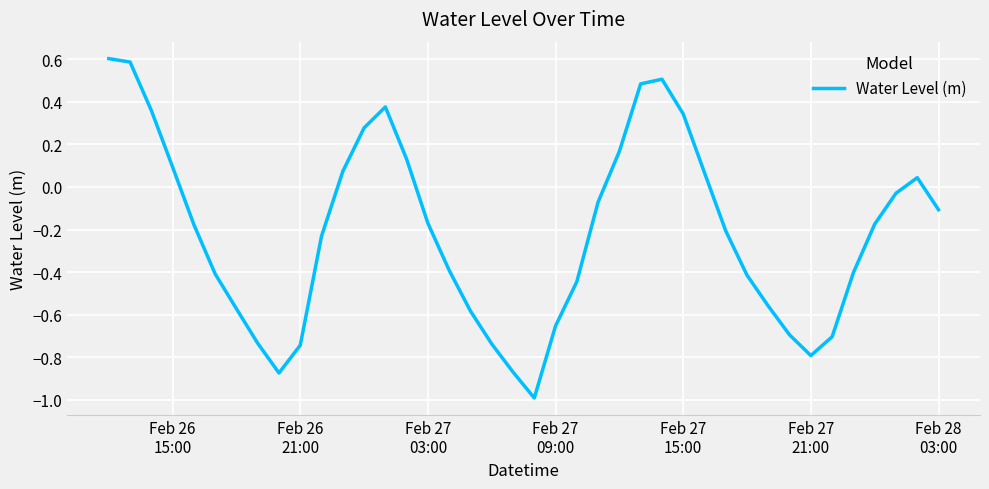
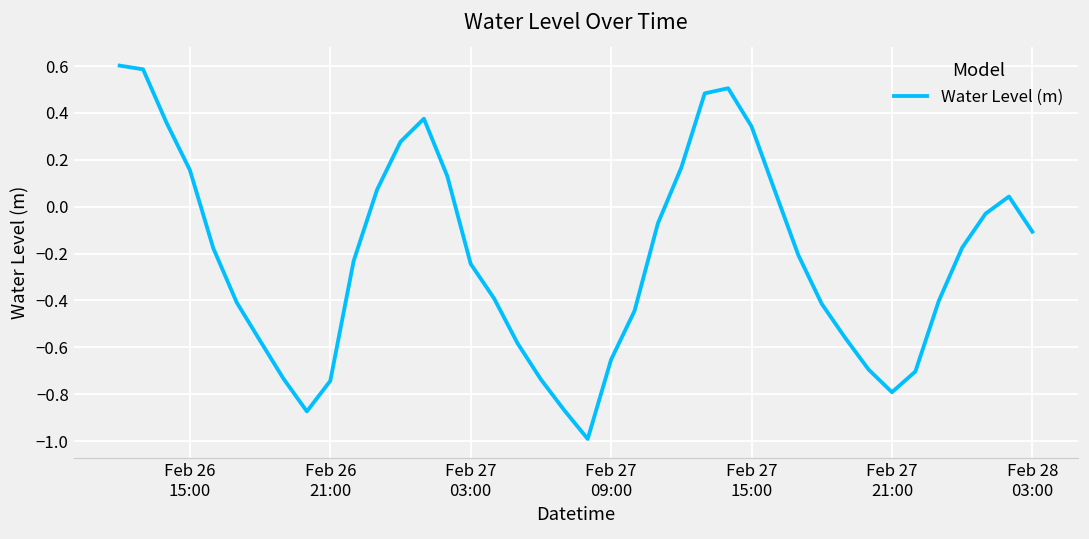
  {
-   "Feb 26 15:00": 0.09,
+   "Feb 26 15:00": 0.16,
    "Feb 26 21:00": -0.74,
-   "Feb 27 03:00": -0.17,
+   "Feb 27 03:00": -0.24,
    "Feb 27 09:00": -0.65,
    "Feb 27 15:00": 0.34,
    "Feb 27 21:00": -0.79,
    "Feb 28 03:00": -0.11
  }
